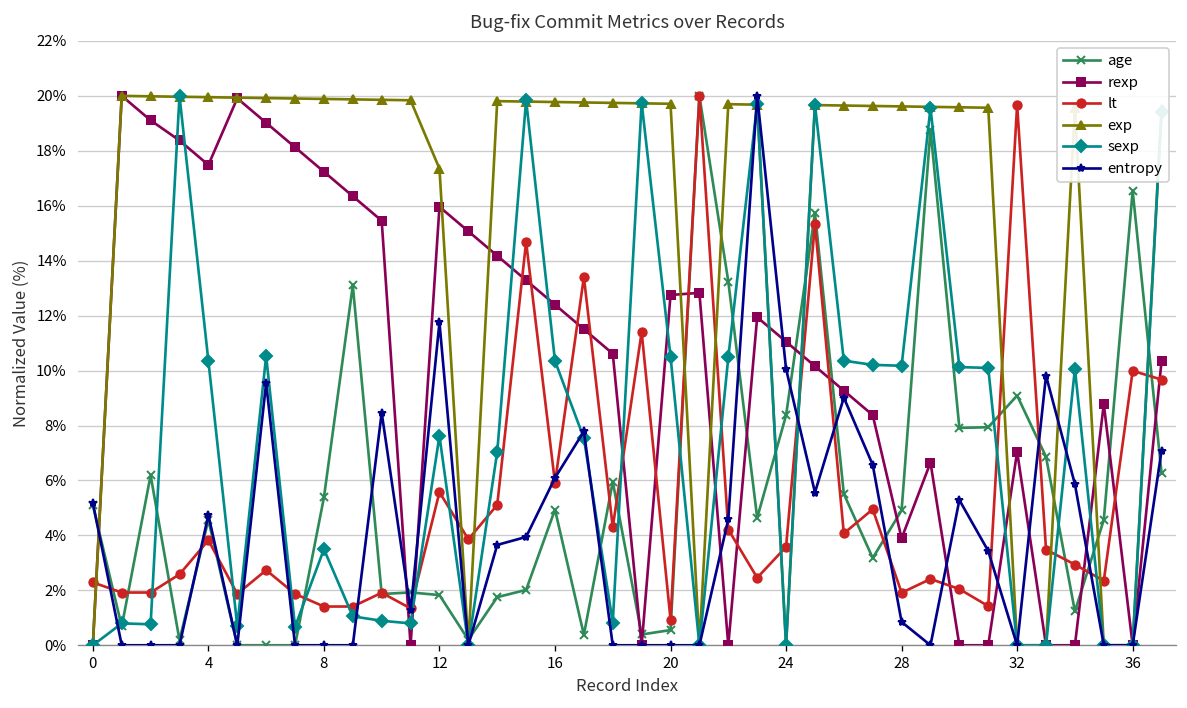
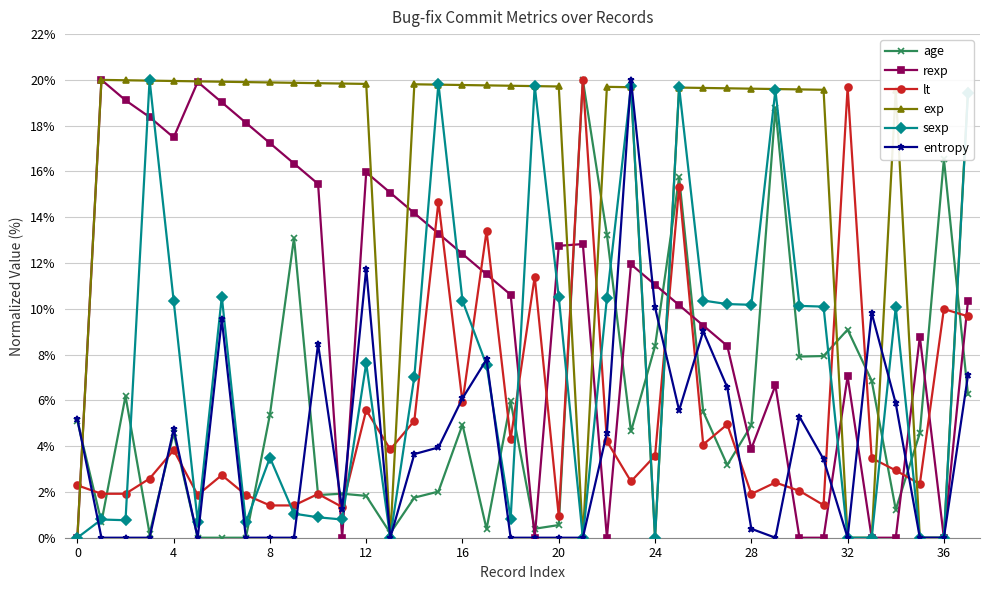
  {
    "age": {
      "4": "4.6%",
      "8": "5.4%",
      "12": "1.8%",
      "16": "4.9%",
      "20": "0.6%",
      "24": "8.4%",
      "28": "4.9%",
      "32": "9.1%"
    },
    "rexp": {
      "4": "17.5%",
      "8": "17.2%",
      "12": "16.0%",
      "16": "12.4%",
      "20": "12.8%",
      "24": "11.1%",
      "28": "3.9%",
      "32": "7.0%"
    },
    "lt": {
      "0": "2.3%",
      "4": "3.8%",
      "8": "1.4%",
      "12": "5.6%",
      "16": "5.9%",
      "20": "0.9%",
      "24": "3.6%",
      "28": "1.9%",
      "32": "19.7%",
      "36": "10.0%"
    },
    "exp": {
      "4": "20.0%",
      "8": "19.9%",
-     "12": "17.4%",
+     "12": "19.8%",
      "16": "19.8%",
      "20": "19.7%",
      "28": "19.6%"
    },
    "sexp": {
      "4": "10.4%",
      "8": "3.5%",
      "12": "7.6%",
      "16": "10.4%",
      "20": "10.5%",
      "28": "10.2%"
    },
    "entropy": {
      "4": "4.7%",
      "8": "0.0%",
      "12": "11.8%",
      "16": "6.1%",
      "20": "0.0%",
      "24": "10.1%",
-     "28": "0.8%"
+     "28": "0.4%"
    }
  }
